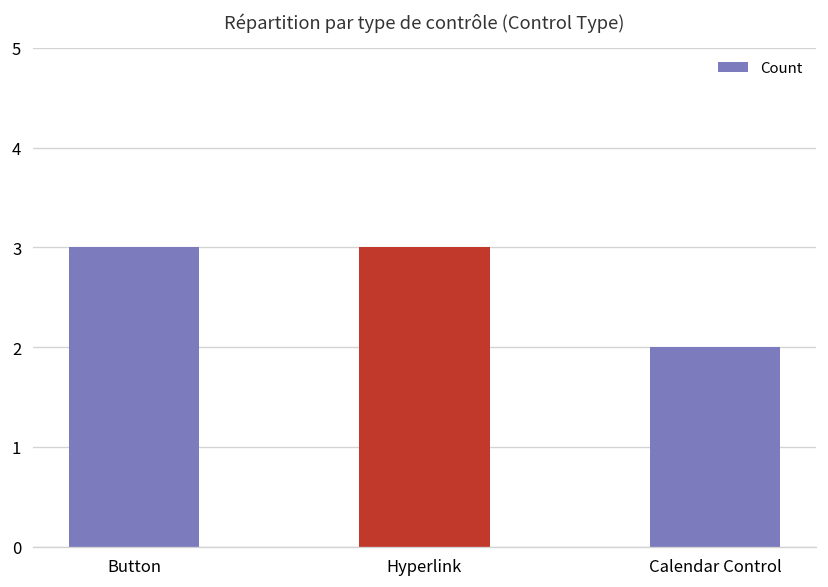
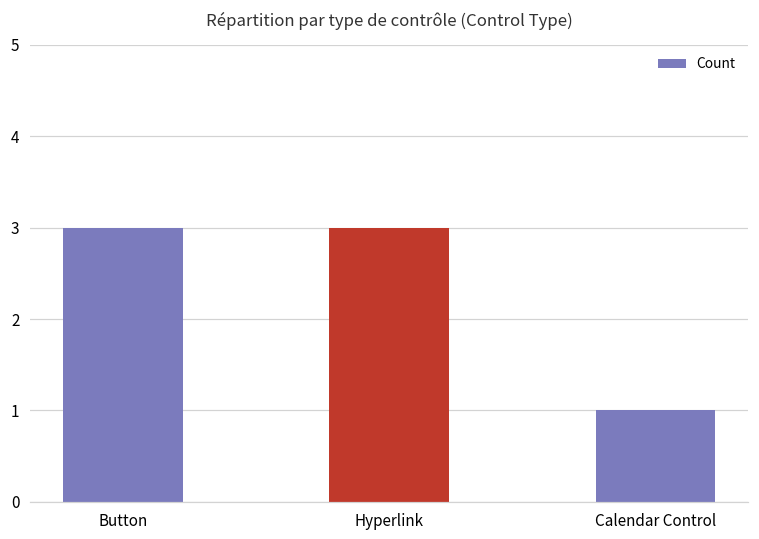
  {
    "Button": 3,
    "Hyperlink": 3,
-   "Calendar Control": 2
+   "Calendar Control": 1
  }
